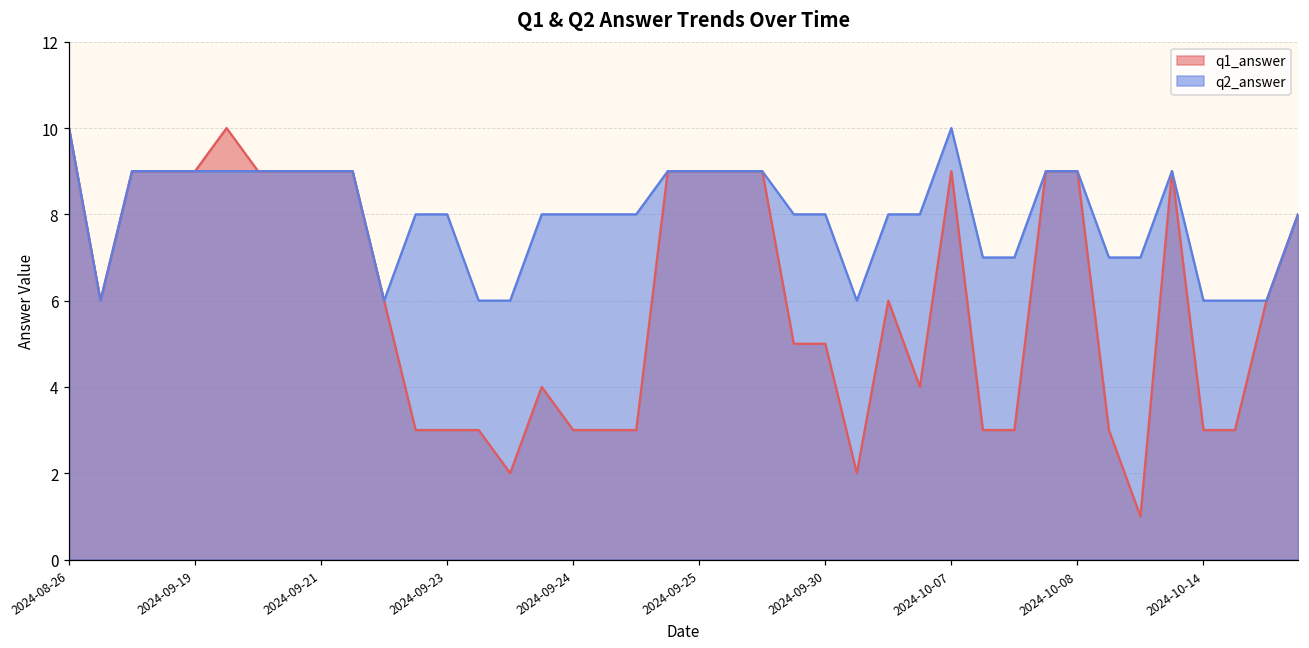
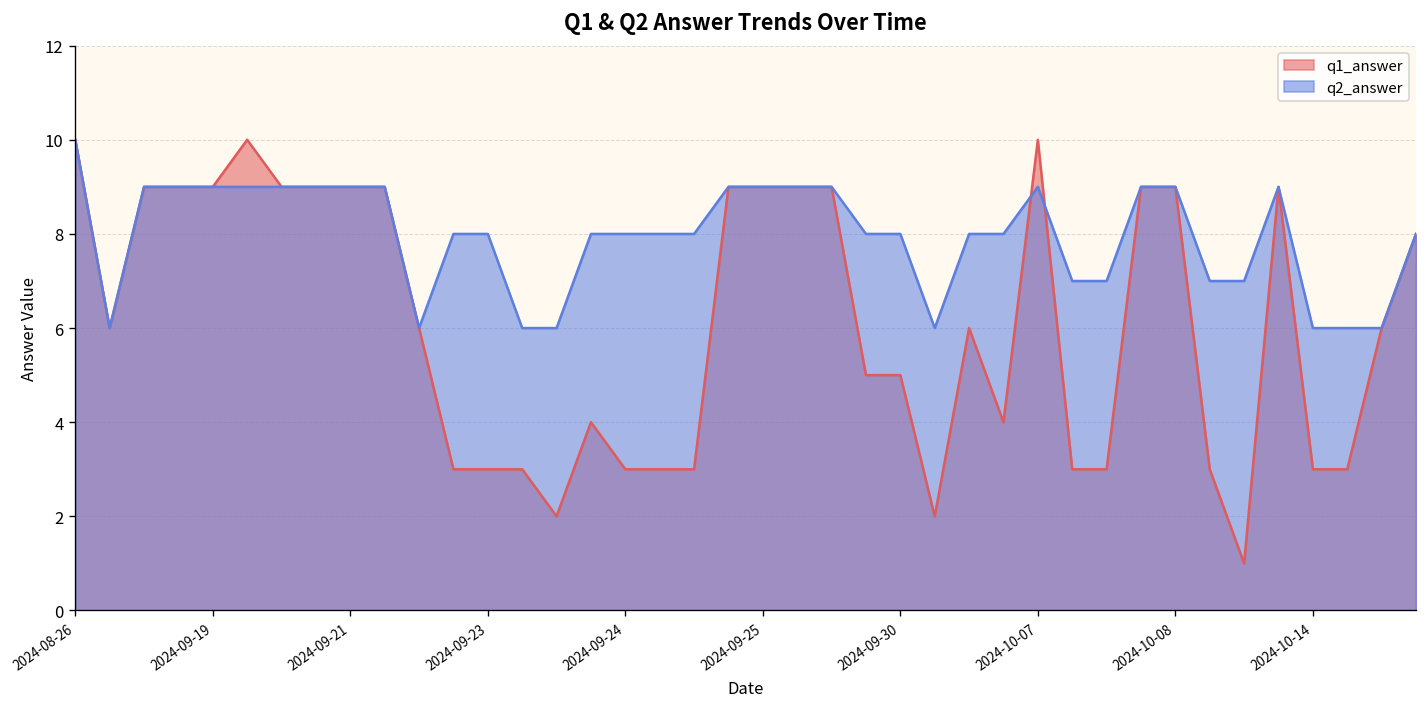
  {
    "q1_answer": {
-     "2024-10-07": 9
+     "2024-10-07": 10
    },
    "q2_answer": {
-     "2024-10-07": 10
+     "2024-10-07": 9
    }
  }
